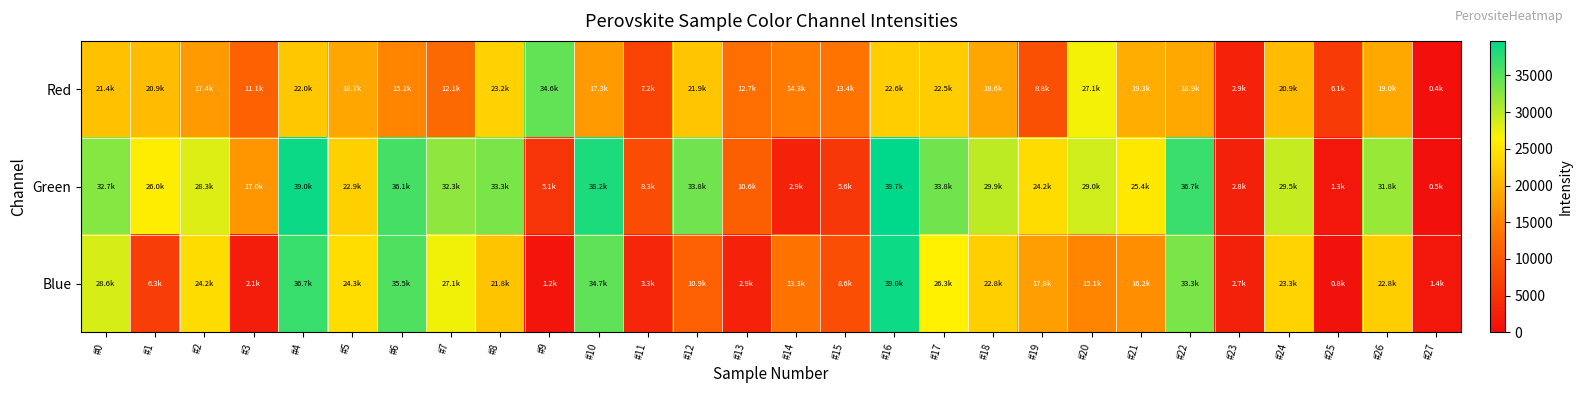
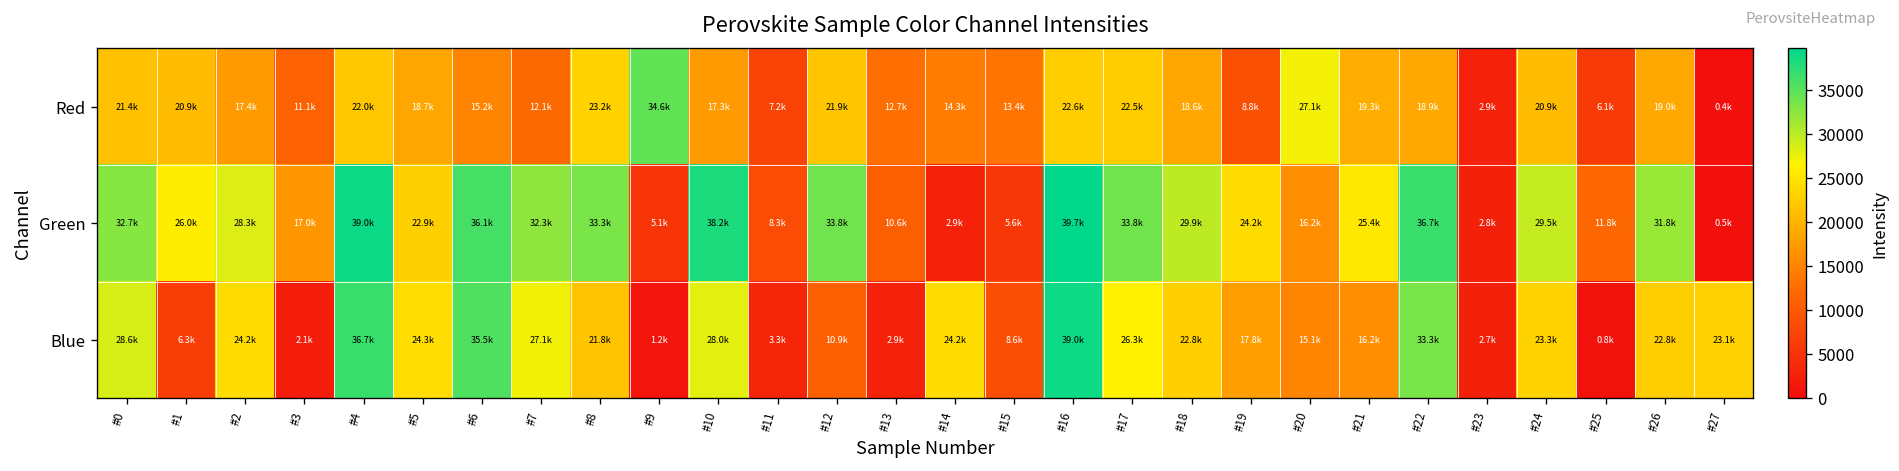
  {
    "Red": {
      "#0": "21.4k",
      "#1": "20.9k",
      "#2": "17.4k",
      "#3": "11.1k",
      "#4": "22.0k",
      "#5": "18.7k",
      "#6": "15.2k",
      "#7": "12.1k",
      "#8": "23.2k",
      "#9": "34.6k",
      "#10": "17.3k",
      "#11": "7.2k",
      "#12": "21.9k",
      "#13": "12.7k",
      "#14": "14.3k",
      "#15": "13.4k",
      "#16": "22.6k",
      "#17": "22.5k",
      "#18": "18.6k",
      "#19": "8.8k",
      "#20": "27.1k",
      "#21": "19.3k",
      "#22": "18.9k",
      "#23": "2.9k",
      "#24": "20.9k",
      "#25": "6.1k",
      "#26": "19.0k",
      "#27": "0.4k"
    },
    "Green": {
      "#0": "32.7k",
      "#1": "26.0k",
      "#2": "28.3k",
      "#3": "17.0k",
      "#4": "39.0k",
      "#5": "22.9k",
      "#6": "36.1k",
      "#7": "32.3k",
      "#8": "33.3k",
      "#9": "5.1k",
      "#10": "38.2k",
      "#11": "8.3k",
      "#12": "33.8k",
      "#13": "10.6k",
      "#14": "2.9k",
      "#15": "5.6k",
      "#16": "39.7k",
      "#17": "33.8k",
      "#18": "29.9k",
      "#19": "24.2k",
-     "#20": "29.0k",
+     "#20": "16.2k",
      "#21": "25.4k",
      "#22": "36.7k",
      "#23": "2.8k",
      "#24": "29.5k",
-     "#25": "1.3k",
+     "#25": "11.8k",
      "#26": "31.8k",
      "#27": "0.5k"
    },
    "Blue": {
      "#0": "28.6k",
      "#1": "6.3k",
      "#2": "24.2k",
      "#3": "2.1k",
      "#4": "36.7k",
      "#5": "24.3k",
      "#6": "35.5k",
      "#7": "27.1k",
      "#8": "21.8k",
      "#9": "1.2k",
-     "#10": "34.7k",
+     "#10": "28.0k",
      "#11": "3.3k",
      "#12": "10.9k",
      "#13": "2.9k",
-     "#14": "13.3k",
+     "#14": "24.2k",
      "#15": "8.6k",
      "#16": "39.0k",
      "#17": "26.3k",
      "#18": "22.8k",
      "#19": "17.8k",
      "#20": "15.1k",
      "#21": "16.2k",
      "#22": "33.3k",
      "#23": "2.7k",
      "#24": "23.3k",
      "#25": "0.8k",
      "#26": "22.8k",
-     "#27": "1.4k"
+     "#27": "23.1k"
    }
  }
